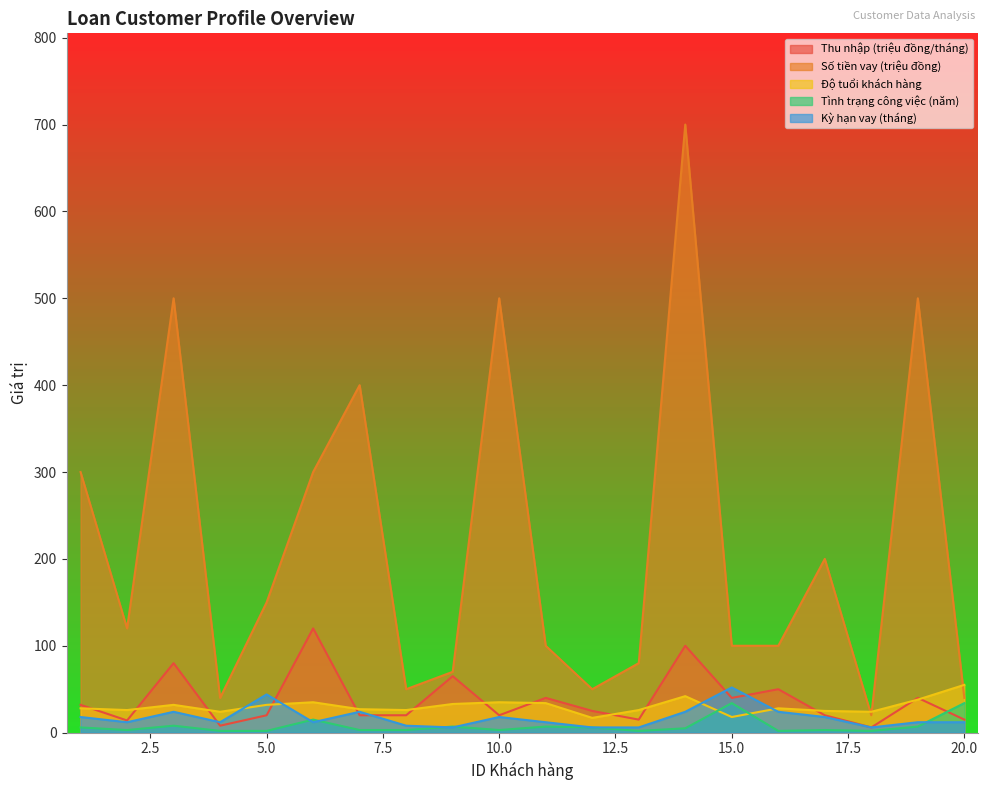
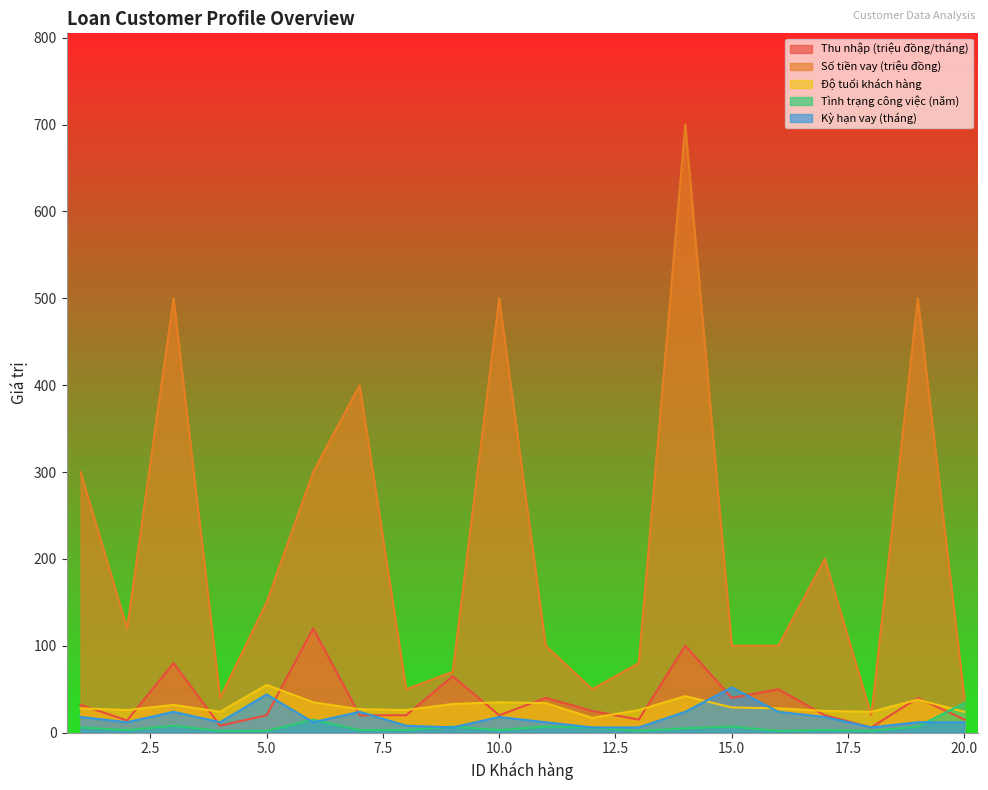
  {
    "Độ tuổi khách hàng": {
-     "5.0": 30,
+     "5.0": 60,
      "10.0": 40,
-     "15.0": 20,
-     "20.0": 60
+     "15.0": 30,
+     "20.0": 20
    },
    "Tình trạng công việc (năm)": {
      "5.0": 0,
      "10.0": 0,
-     "15.0": 30,
+     "15.0": 10,
      "20.0": 30
    },
    "Kỳ hạn vay (tháng)": {
      "5.0": 40,
      "15.0": 50,
      "20.0": 10
    }
  }
